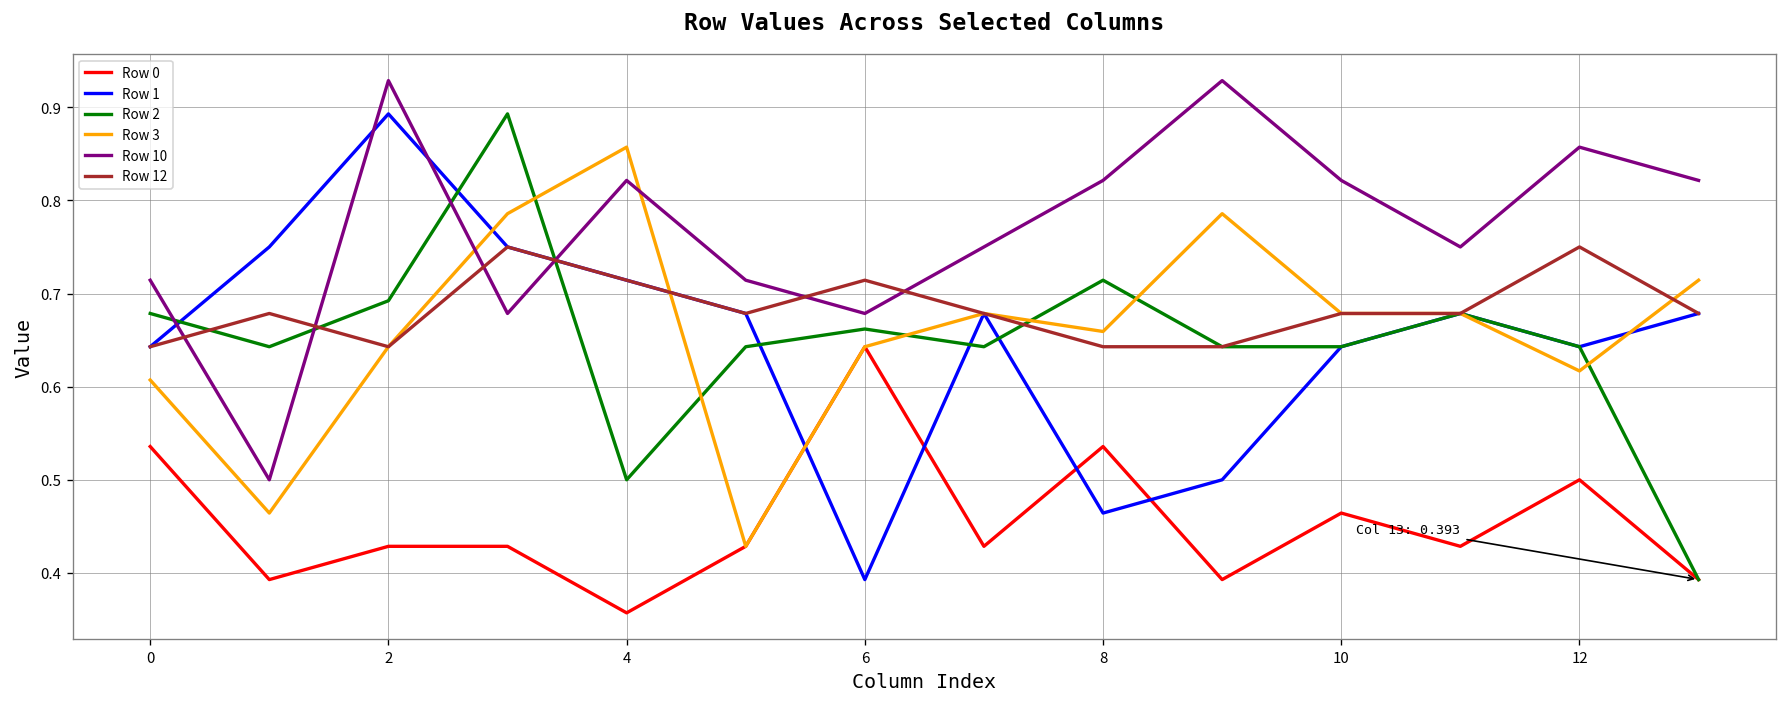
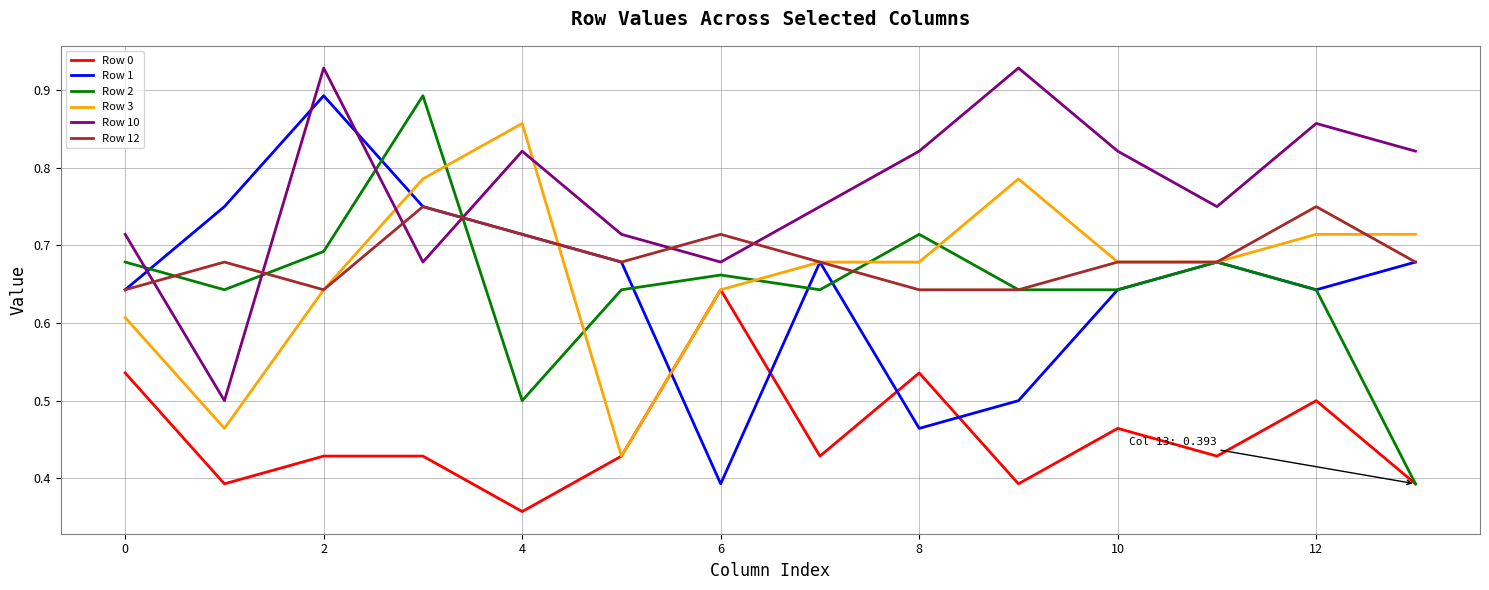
  {
    "Row 0": {
      "0": 0.54,
      "2": 0.43,
      "4": 0.36,
      "8": 0.54,
      "10": 0.46,
      "12": 0.50
    },
    "Row 1": {
      "2": 0.89,
      "6": 0.39,
      "8": 0.46
    },
    "Row 2": {
      "0": 0.68,
      "2": 0.69,
      "4": 0.50,
      "6": 0.66,
      "8": 0.71
    },
    "Row 3": {
      "0": 0.61,
      "4": 0.86,
-     "8": 0.66,
-     "12": 0.62
+     "8": 0.68,
+     "12": 0.71
    },
    "Row 10": {
      "0": 0.71,
      "2": 0.93,
      "4": 0.82,
      "6": 0.68,
      "8": 0.82,
      "10": 0.82,
      "12": 0.86
    },
    "Row 12": {
      "6": 0.71,
      "8": 0.64,
      "12": 0.75
    }
  }
